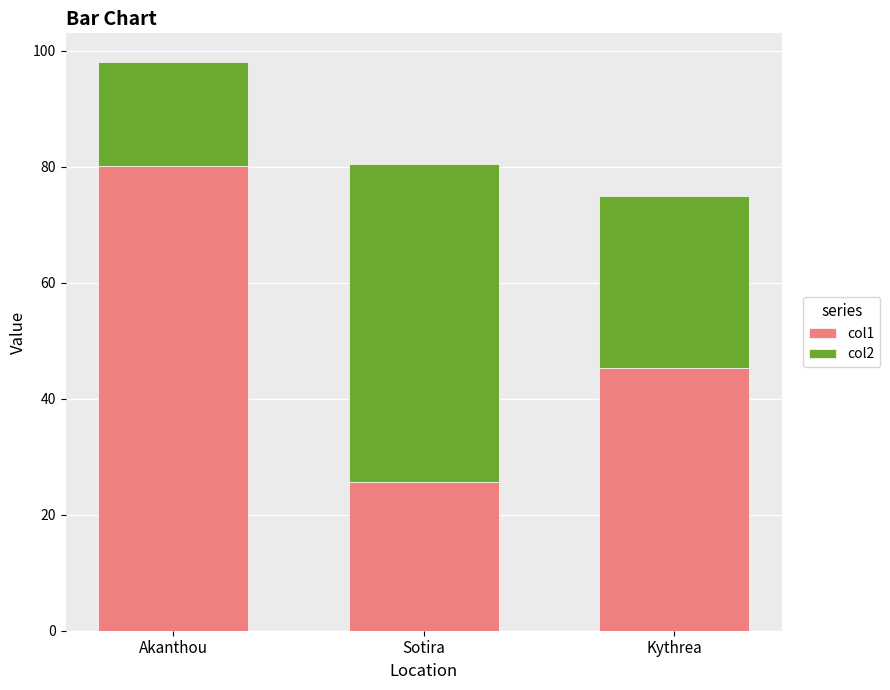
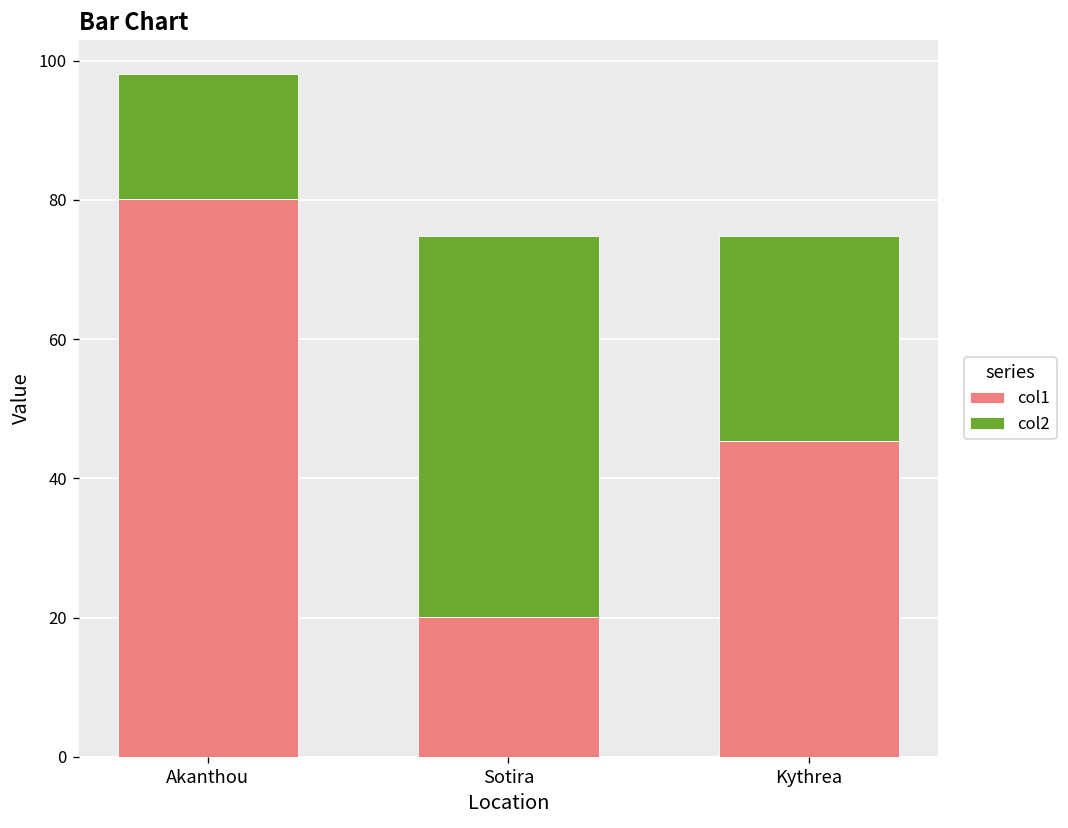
  {
    "col1": {
      "Akanthou": 80,
-     "Sotira": 26,
+     "Sotira": 20,
      "Kythrea": 45
    },
    "col2": {
      "Akanthou": 18,
      "Sotira": 55,
      "Kythrea": 30
    }
  }
